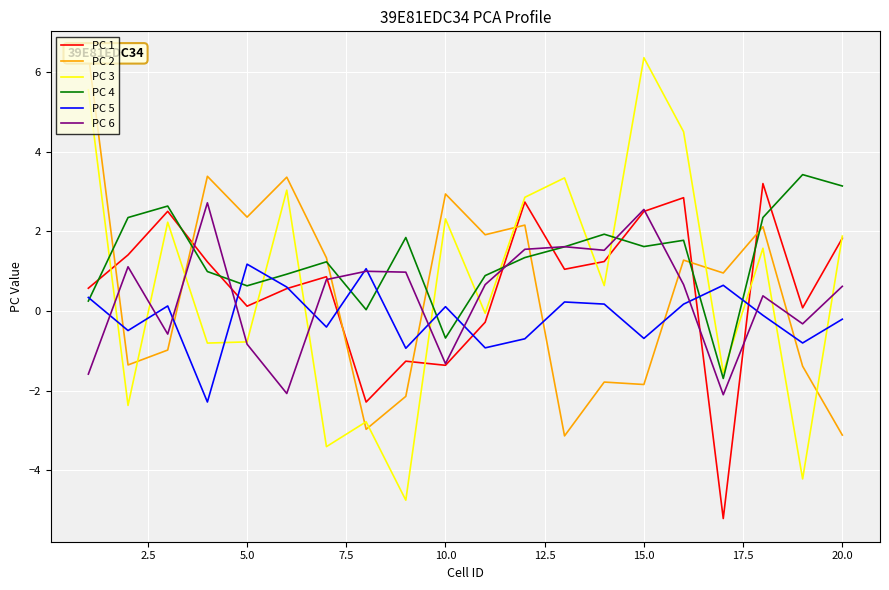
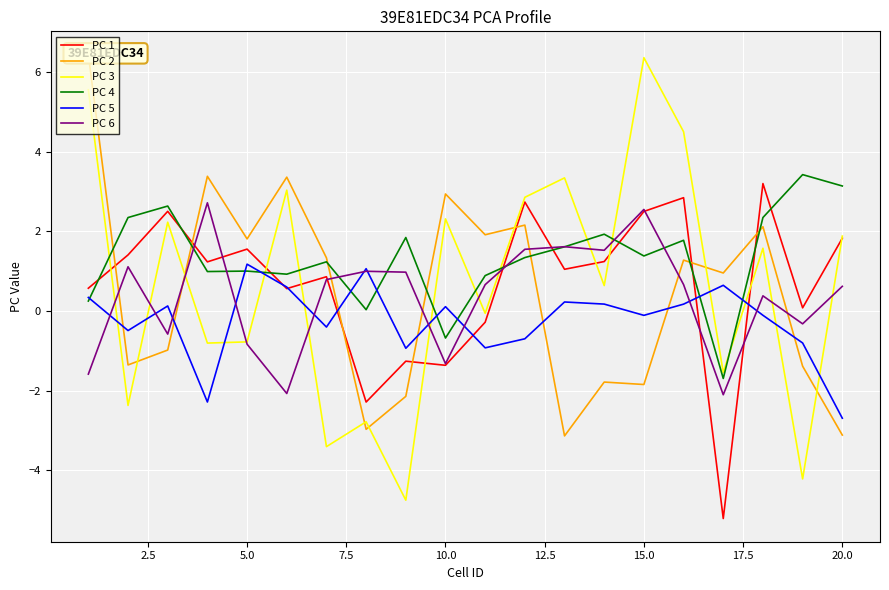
  {
    "PC 1": {
-     "5.0": 0.1
+     "5.0": 1.6
    },
    "PC 2": {
-     "5.0": 2.4,
+     "5.0": 1.8,
      "10.0": 2.9,
      "15.0": -1.8,
      "20.0": -3.1
    },
    "PC 3": {
      "10.0": 2.3,
      "15.0": 6.4
    },
    "PC 4": {
-     "5.0": 0.6,
+     "5.0": 1.0,
      "10.0": -0.7,
-     "15.0": 1.6,
+     "15.0": 1.4,
      "20.0": 3.1
    },
    "PC 5": {
      "5.0": 1.2,
      "10.0": 0.1,
-     "15.0": -0.7,
-     "20.0": -0.2
+     "15.0": -0.1,
+     "20.0": -2.7
    },
    "PC 6": {
      "20.0": 0.6
    }
  }
